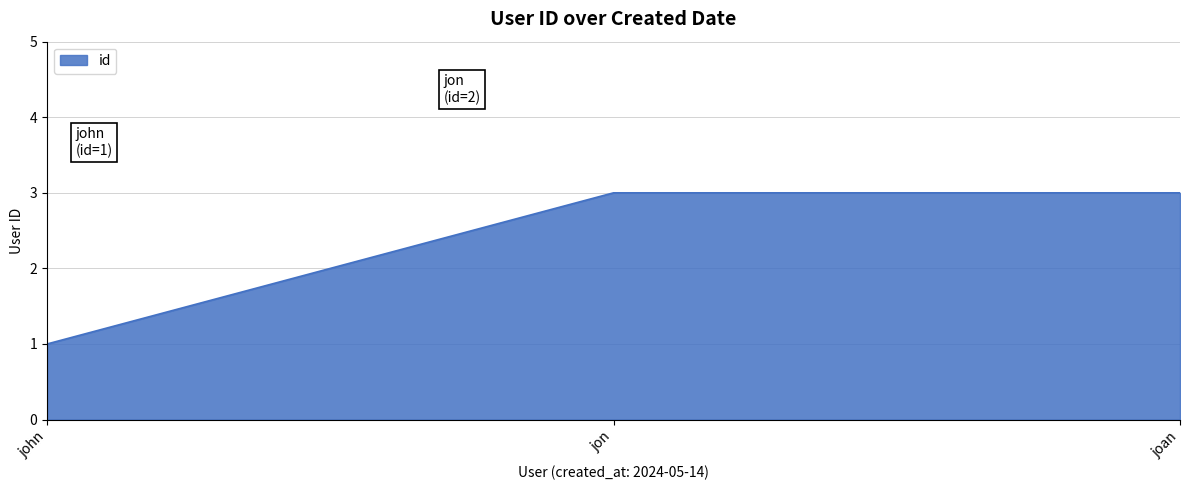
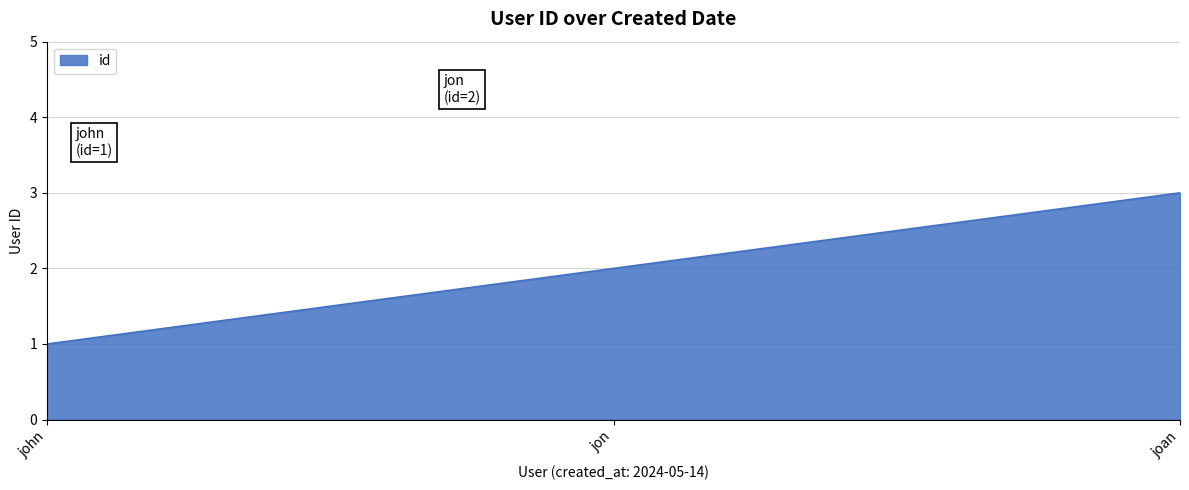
  {
    "john": 1,
-   "jon": 3,
+   "jon": 2,
    "joan": 3
  }
